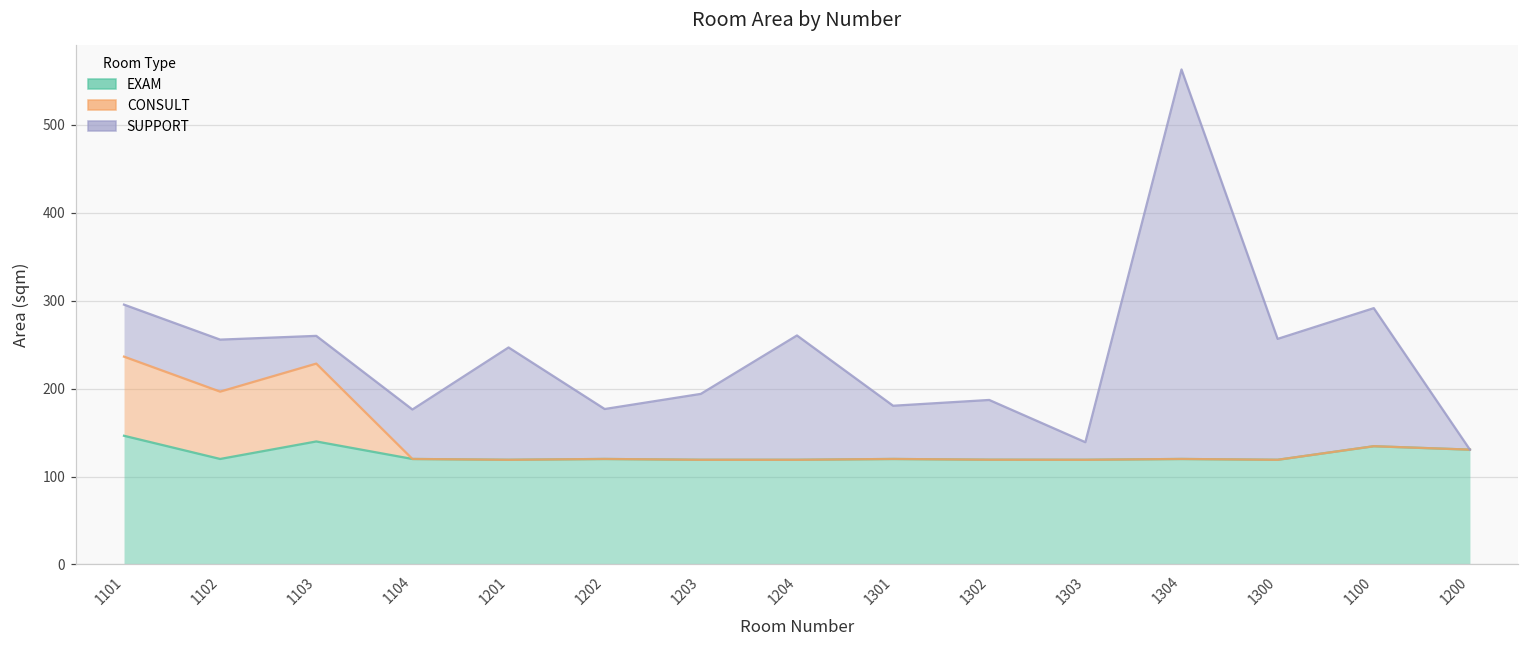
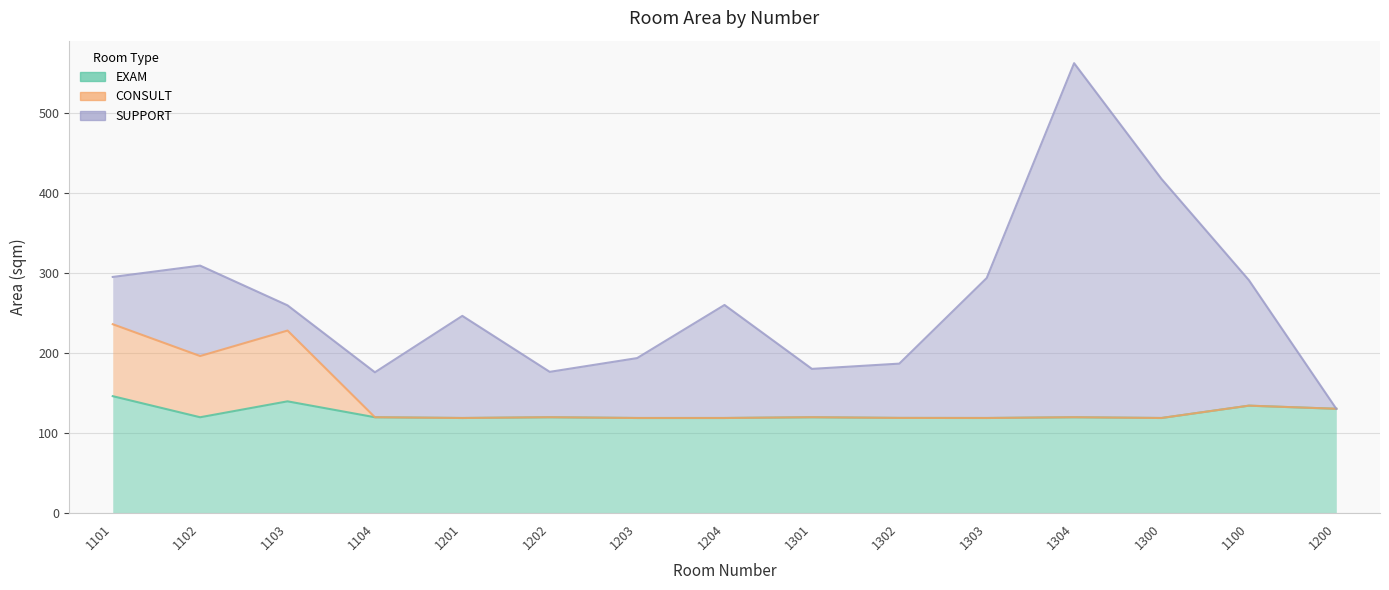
  {
    "EXAM": {
      "1101": 150,
      "1102": 120,
      "1103": 140
    },
    "CONSULT": {
      "1101": 90,
      "1102": 80,
      "1103": 90
    },
    "SUPPORT": {
      "1101": 60,
-     "1102": 60,
+     "1102": 110,
      "1103": 30,
      "1104": 60,
      "1201": 130,
      "1202": 60,
      "1203": 70,
      "1204": 140,
      "1301": 60,
      "1302": 70,
-     "1303": 20,
+     "1303": 180,
      "1304": 440,
-     "1300": 140,
+     "1300": 300,
      "1100": 160
    }
  }
